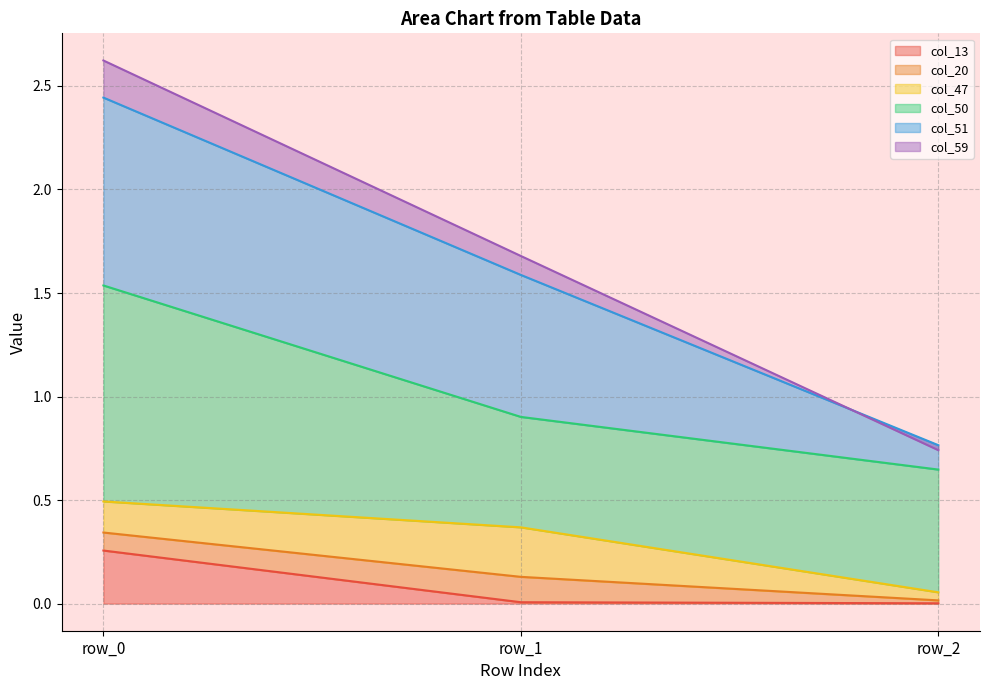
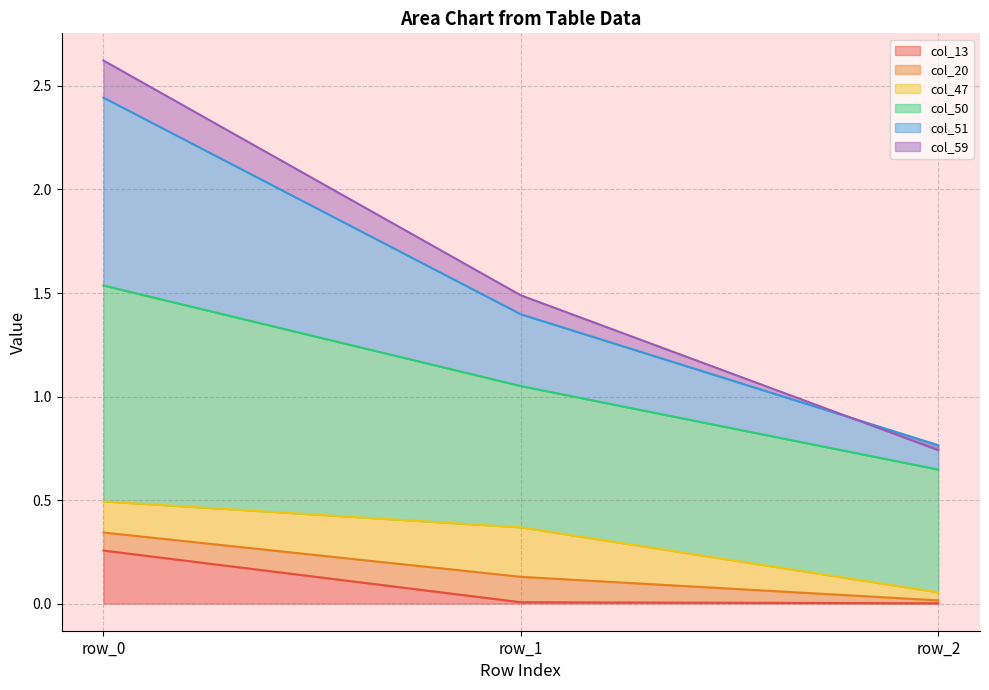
  {
    "col_50": {
      "row_0": 1.04,
-     "row_1": 0.53,
+     "row_1": 0.68,
      "row_2": 0.59
    },
    "col_51": {
      "row_0": 0.91,
-     "row_1": 0.69
+     "row_1": 0.35
    }
  }
